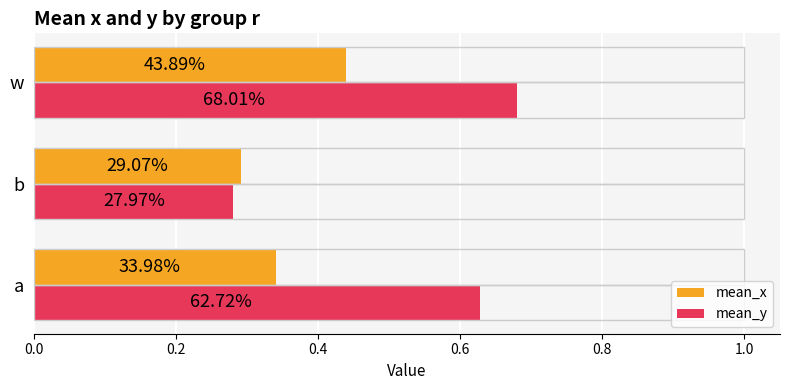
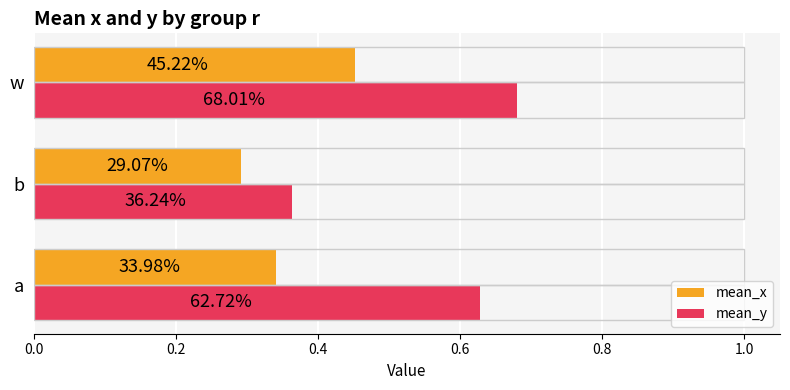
  {
    "mean_x": {
-     "w": "43.89%",
+     "w": "45.22%",
      "b": "29.07%",
      "a": "33.98%"
    },
    "mean_y": {
      "w": "68.01%",
-     "b": "27.97%",
+     "b": "36.24%",
      "a": "62.72%"
    }
  }
